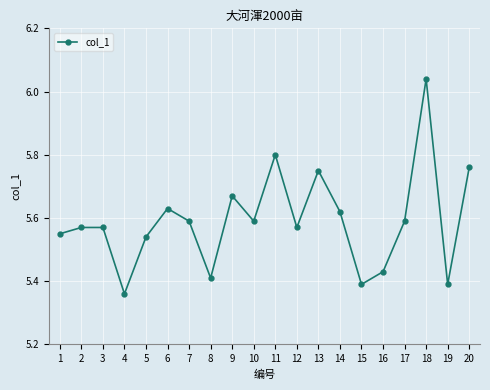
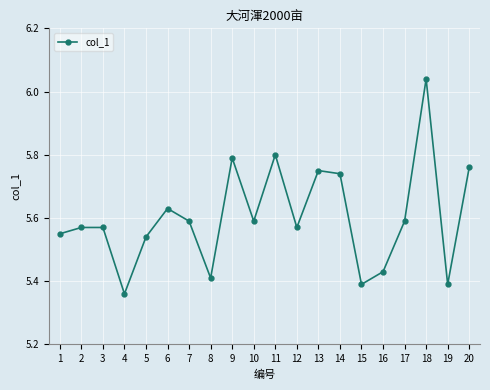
  {
    "1": 5.55,
    "2": 5.57,
    "3": 5.57,
    "4": 5.36,
    "5": 5.54,
    "6": 5.63,
    "7": 5.59,
    "8": 5.41,
-   "9": 5.67,
+   "9": 5.79,
    "10": 5.59,
    "11": 5.80,
    "12": 5.57,
    "13": 5.75,
-   "14": 5.62,
+   "14": 5.74,
    "15": 5.39,
    "16": 5.43,
    "17": 5.59,
    "18": 6.04,
    "19": 5.39,
    "20": 5.76
  }
